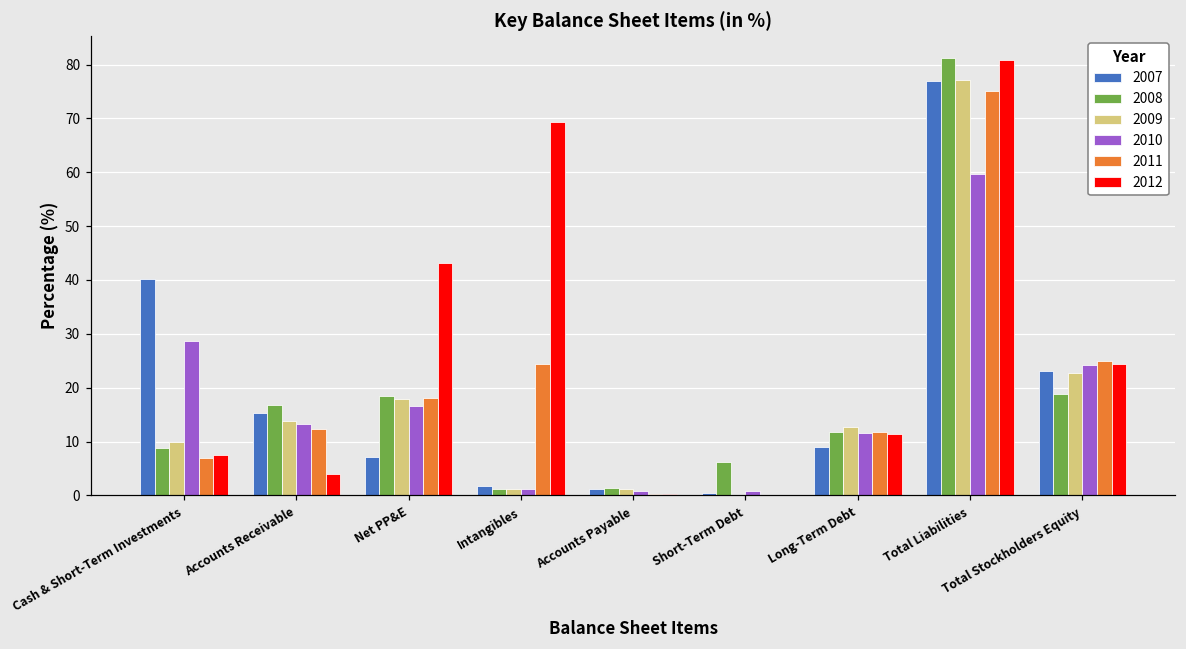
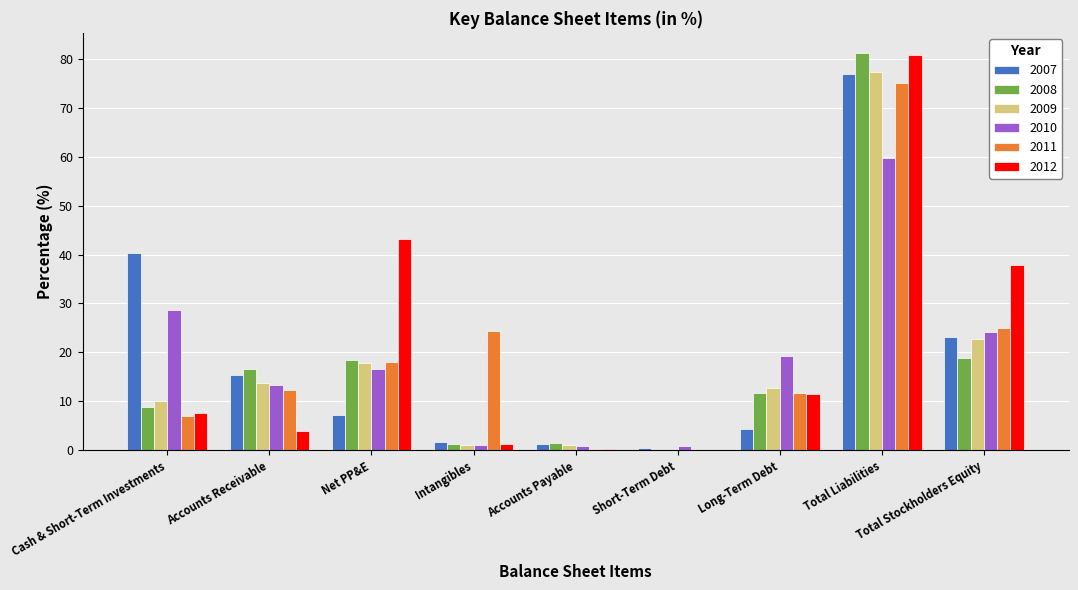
  {
    "2007": {
      "Cash & Short-Term Investments": 40,
      "Accounts Receivable": 15,
      "Net PP&E": 7,
      "Intangibles": 2,
      "Accounts Payable": 1,
-     "Long-Term Debt": 9,
+     "Long-Term Debt": 4,
      "Total Liabilities": 77,
      "Total Stockholders Equity": 23
    },
    "2008": {
      "Cash & Short-Term Investments": 9,
      "Accounts Receivable": 17,
      "Net PP&E": 18,
      "Intangibles": 1,
      "Accounts Payable": 1,
-     "Short-Term Debt": 6,
+     "Short-Term Debt": 0,
      "Long-Term Debt": 12,
      "Total Liabilities": 81,
      "Total Stockholders Equity": 19
    },
    "2009": {
      "Cash & Short-Term Investments": 10,
      "Accounts Receivable": 14,
      "Net PP&E": 18,
      "Intangibles": 1,
      "Accounts Payable": 1,
      "Long-Term Debt": 13,
      "Total Liabilities": 77,
      "Total Stockholders Equity": 23
    },
    "2010": {
      "Cash & Short-Term Investments": 29,
      "Accounts Receivable": 13,
      "Net PP&E": 17,
      "Intangibles": 1,
      "Accounts Payable": 1,
      "Short-Term Debt": 1,
-     "Long-Term Debt": 12,
+     "Long-Term Debt": 19,
      "Total Liabilities": 60,
      "Total Stockholders Equity": 24
    },
    "2011": {
      "Cash & Short-Term Investments": 7,
      "Accounts Receivable": 12,
      "Net PP&E": 18,
      "Intangibles": 24,
      "Long-Term Debt": 12,
      "Total Liabilities": 75,
      "Total Stockholders Equity": 25
    },
    "2012": {
      "Cash & Short-Term Investments": 8,
      "Accounts Receivable": 4,
      "Net PP&E": 43,
-     "Intangibles": 69,
+     "Intangibles": 1,
      "Long-Term Debt": 11,
      "Total Liabilities": 81,
-     "Total Stockholders Equity": 24
+     "Total Stockholders Equity": 38
    }
  }
